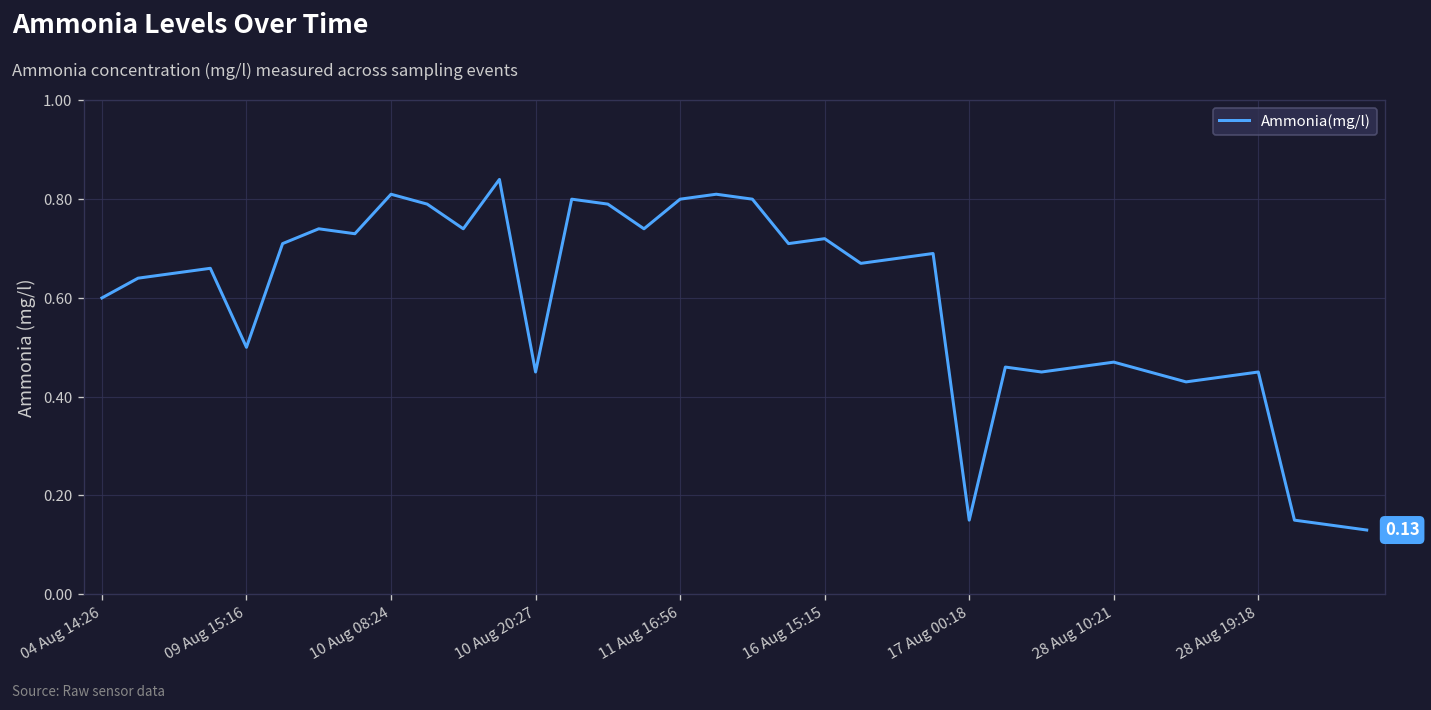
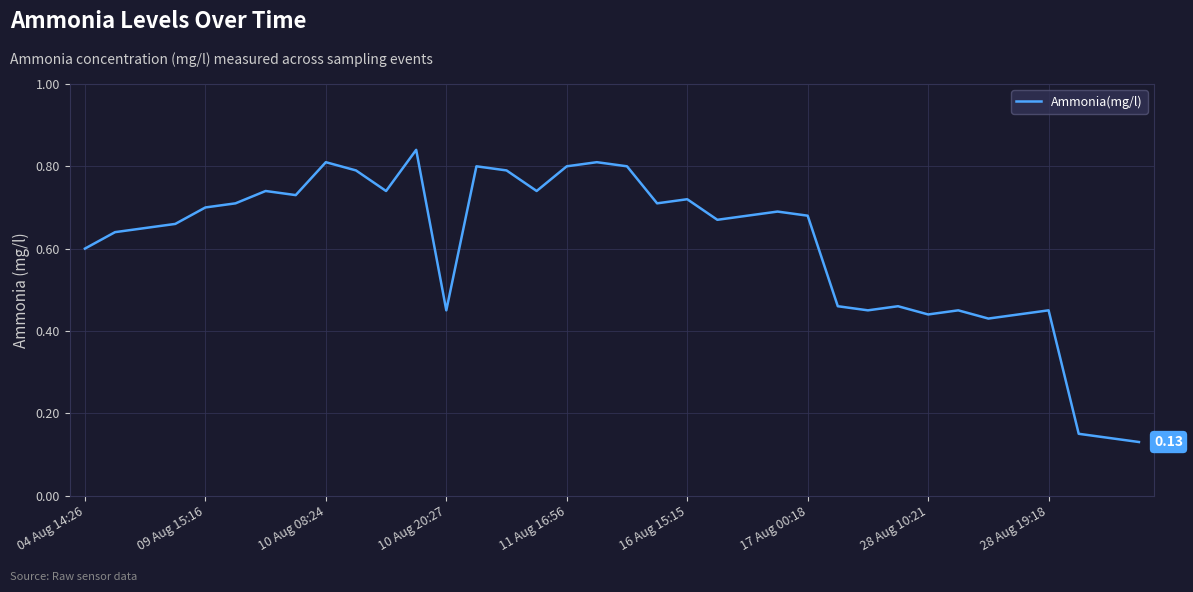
  {
    "04 Aug 14:26": 0.60,
-   "09 Aug 15:16": 0.5,
+   "09 Aug 15:16": 0.7,
    "10 Aug 08:24": 0.81,
    "10 Aug 20:27": 0.45,
    "11 Aug 16:56": 0.80,
    "16 Aug 15:15": 0.72,
-   "17 Aug 00:18": 0.15,
-   "28 Aug 10:21": 0.47,
+   "17 Aug 00:18": 0.68,
+   "28 Aug 10:21": 0.44,
    "28 Aug 19:18": 0.45
  }
